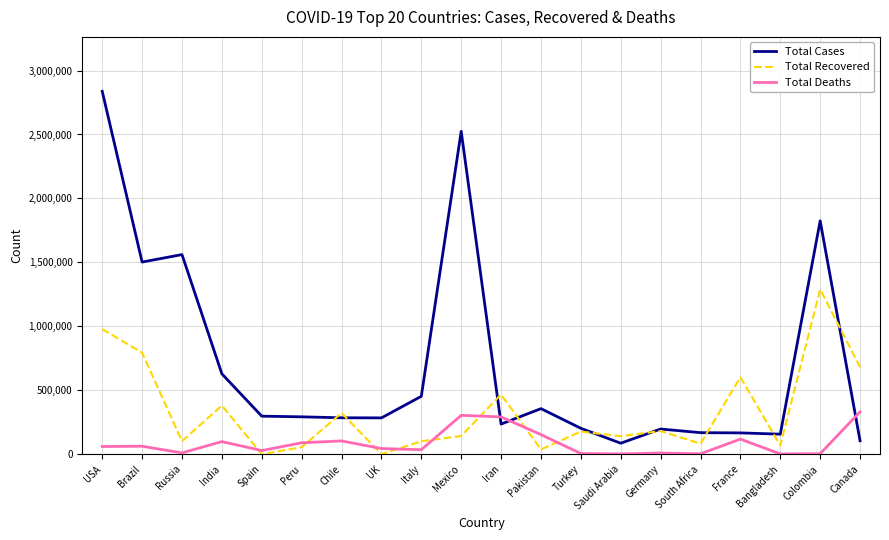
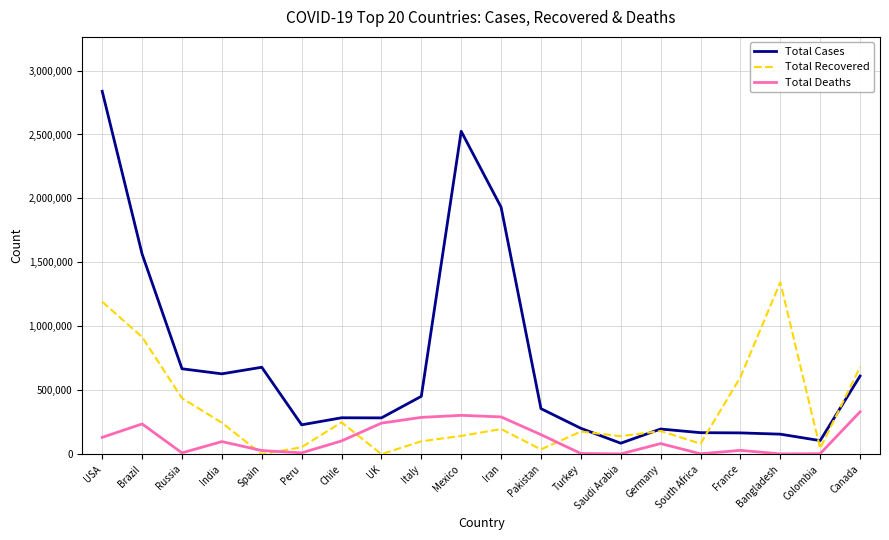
  {
    "Total Cases": {
      "USA": "2,840,000",
-     "Brazil": "1,500,000",
-     "Russia": "1,560,000",
+     "Brazil": "1,570,000",
+     "Russia": "670,000",
      "India": "630,000",
-     "Spain": "300,000",
-     "Peru": "290,000",
+     "Spain": "680,000",
+     "Peru": "230,000",
      "Chile": "280,000",
      "UK": "280,000",
      "Italy": "450,000",
      "Mexico": "2,520,000",
-     "Iran": "240,000",
+     "Iran": "1,930,000",
      "Pakistan": "360,000",
      "Turkey": "200,000",
      "Saudi Arabia": "90,000",
      "South Africa": "170,000",
      "France": "170,000",
      "Bangladesh": "160,000",
-     "Colombia": "1,820,000",
-     "Canada": "100,000"
+     "Colombia": "110,000",
+     "Canada": "610,000"
    },
    "Total Recovered": {
-     "USA": "980,000",
-     "Brazil": "790,000",
-     "Russia": "100,000",
-     "India": "380,000",
+     "USA": "1,190,000",
+     "Brazil": "920,000",
+     "Russia": "440,000",
+     "India": "250,000",
      "Spain": "0",
      "Peru": "50,000",
-     "Chile": "320,000",
+     "Chile": "250,000",
      "UK": "0",
      "Italy": "100,000",
      "Mexico": "140,000",
-     "Iran": "470,000",
+     "Iran": "200,000",
      "Pakistan": "40,000",
      "Turkey": "180,000",
      "Saudi Arabia": "140,000",
      "South Africa": "80,000",
      "France": "600,000",
-     "Bangladesh": "70,000",
-     "Colombia": "1,290,000",
+     "Bangladesh": "1,340,000",
+     "Colombia": "40,000",
      "Canada": "680,000"
    },
    "Total Deaths": {
-     "USA": "60,000",
-     "Brazil": "60,000",
+     "USA": "130,000",
+     "Brazil": "240,000",
      "Russia": "10,000",
      "India": "100,000",
      "Spain": "30,000",
-     "Peru": "90,000",
+     "Peru": "10,000",
      "Chile": "100,000",
-     "UK": "40,000",
-     "Italy": "30,000",
+     "UK": "240,000",
+     "Italy": "290,000",
      "Mexico": "300,000",
      "Iran": "290,000",
      "Pakistan": "150,000",
      "Turkey": "10,000",
      "Saudi Arabia": "0",
-     "Germany": "10,000",
+     "Germany": "80,000",
      "South Africa": "0",
-     "France": "120,000",
+     "France": "30,000",
      "Bangladesh": "0",
      "Colombia": "0",
      "Canada": "330,000"
    }
  }
